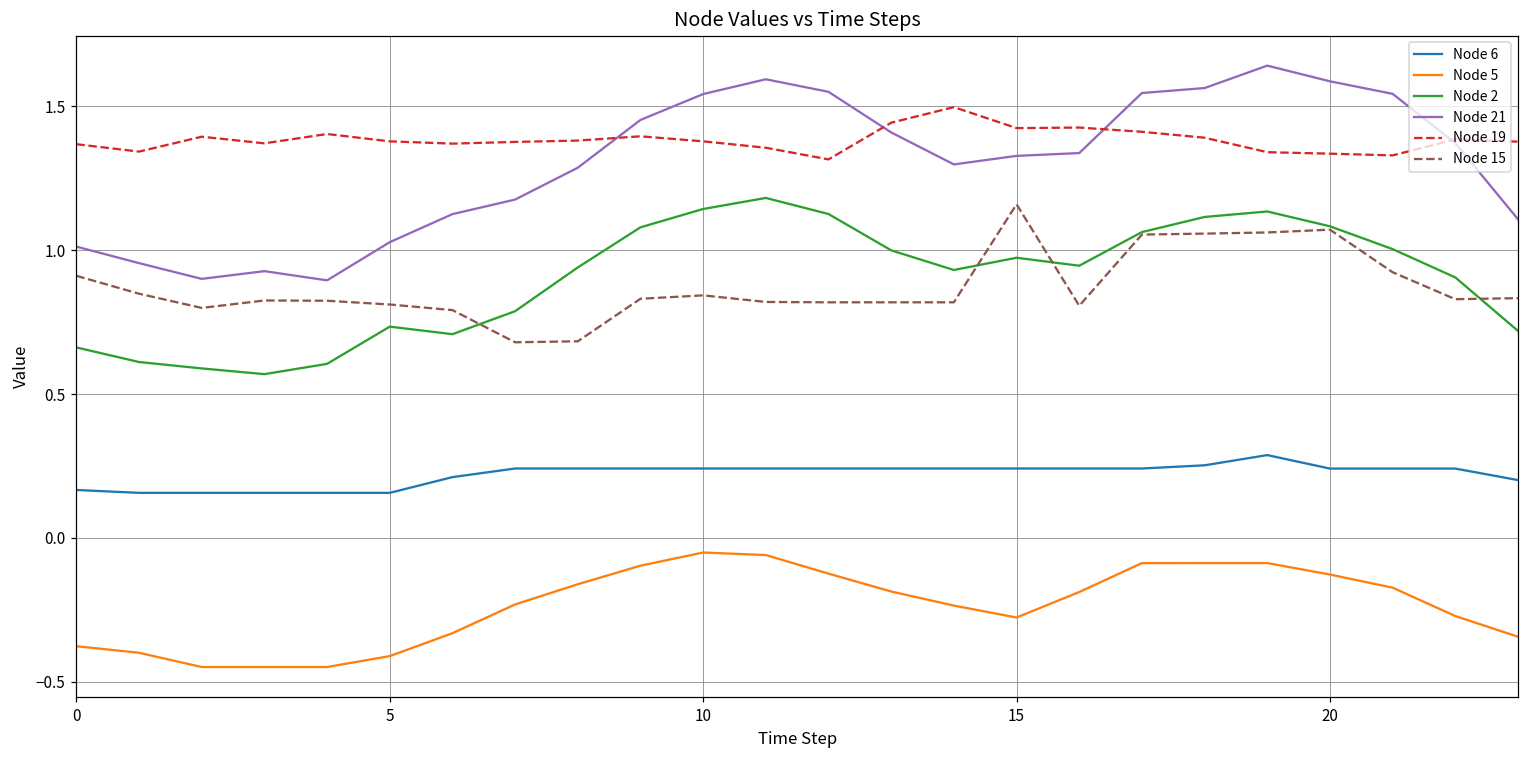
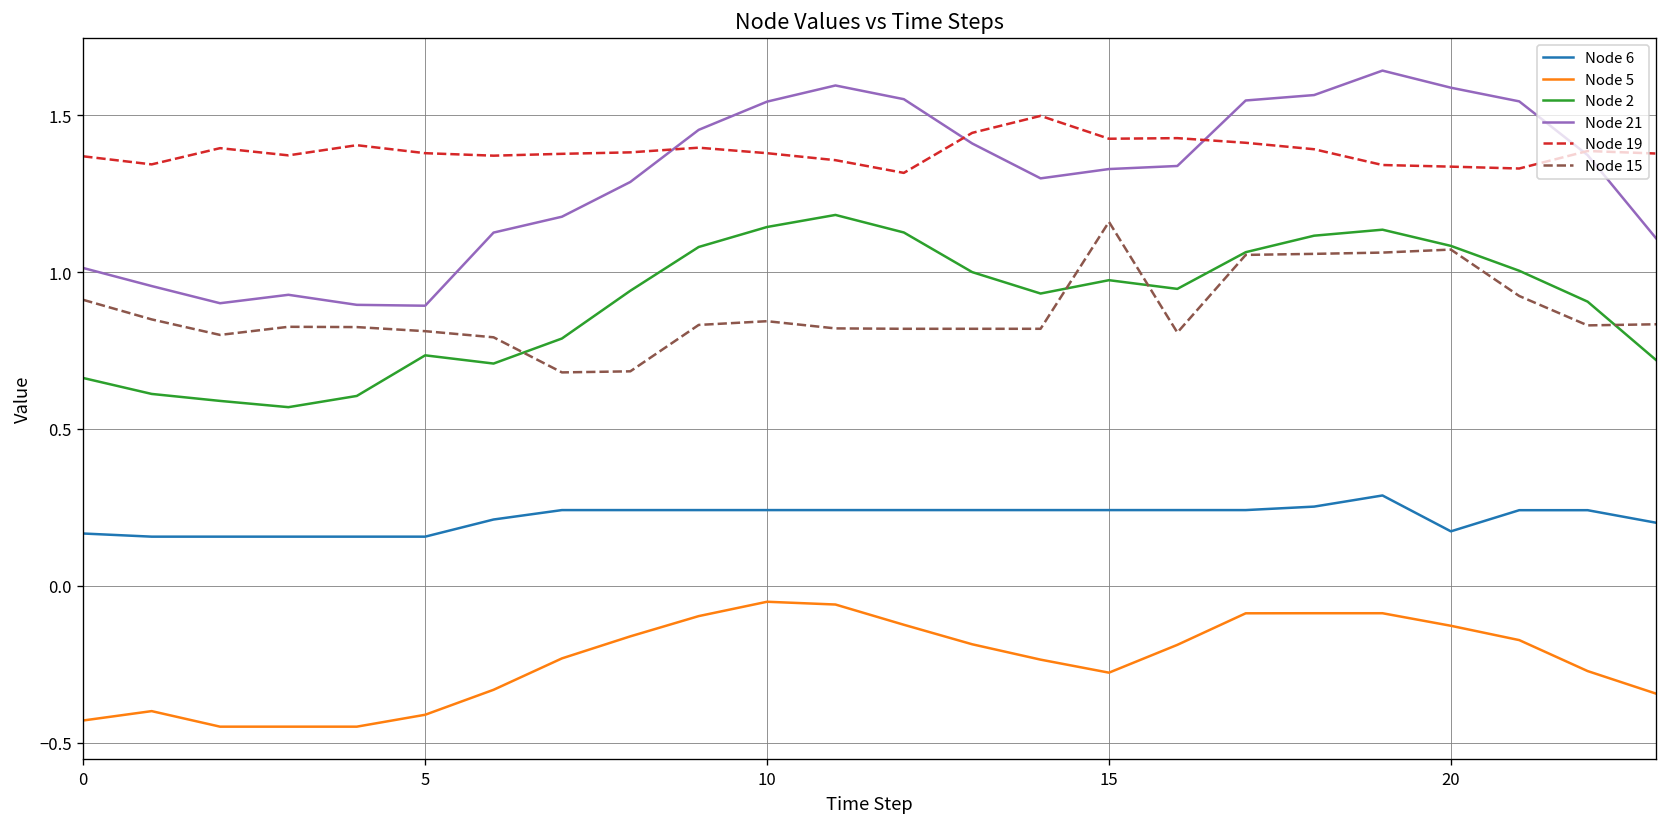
  {
    "Node 6": {
      "0": 0.17,
      "5": 0.16,
      "10": 0.24,
      "15": 0.24,
-     "20": 0.24
+     "20": 0.17
    },
    "Node 5": {
-     "0": -0.38,
+     "0": -0.43,
      "5": -0.41,
      "10": -0.05,
      "15": -0.28,
      "20": -0.13
    },
    "Node 2": {
      "0": 0.66,
      "5": 0.73,
      "10": 1.14,
      "15": 0.97,
      "20": 1.08
    },
    "Node 21": {
      "0": 1.01,
-     "5": 1.03,
+     "5": 0.89,
      "10": 1.54,
      "15": 1.33,
      "20": 1.59
    },
    "Node 19": {
      "0": 1.37,
      "5": 1.38,
      "10": 1.38,
      "15": 1.42,
      "20": 1.34
    },
    "Node 15": {
      "0": 0.91,
      "5": 0.81,
      "10": 0.84,
      "15": 1.16,
      "20": 1.07
    }
  }
